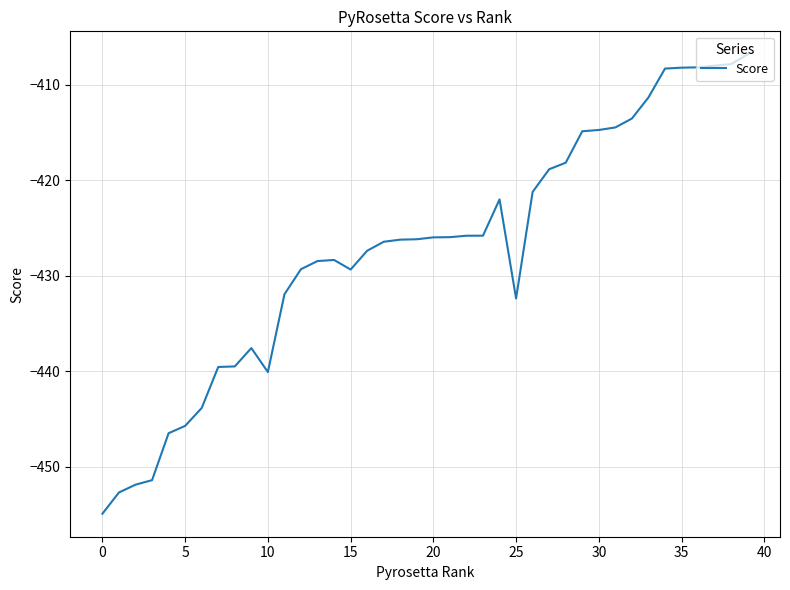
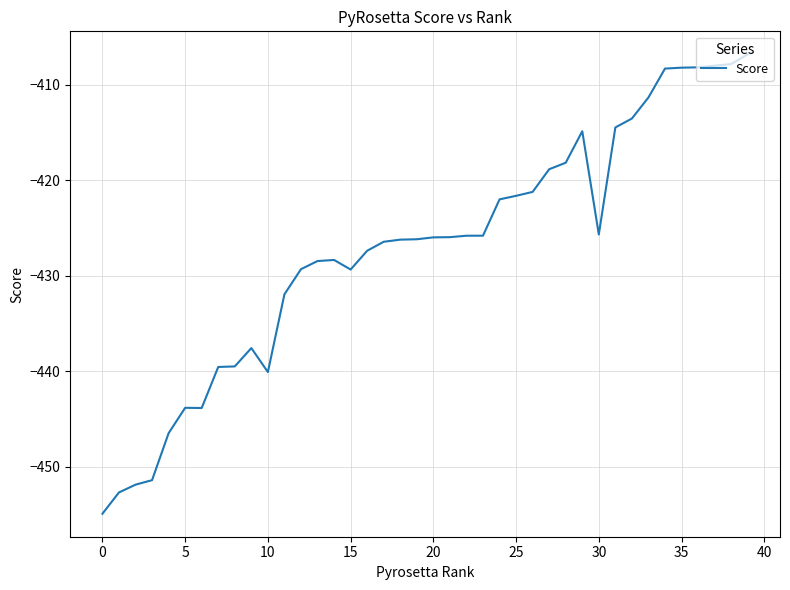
  {
    "0": -455,
-   "5": -446,
+   "5": -444,
    "10": -440,
    "15": -429,
    "20": -426,
-   "25": -432,
-   "30": -415,
+   "25": -422,
+   "30": -426,
    "35": -408
  }
